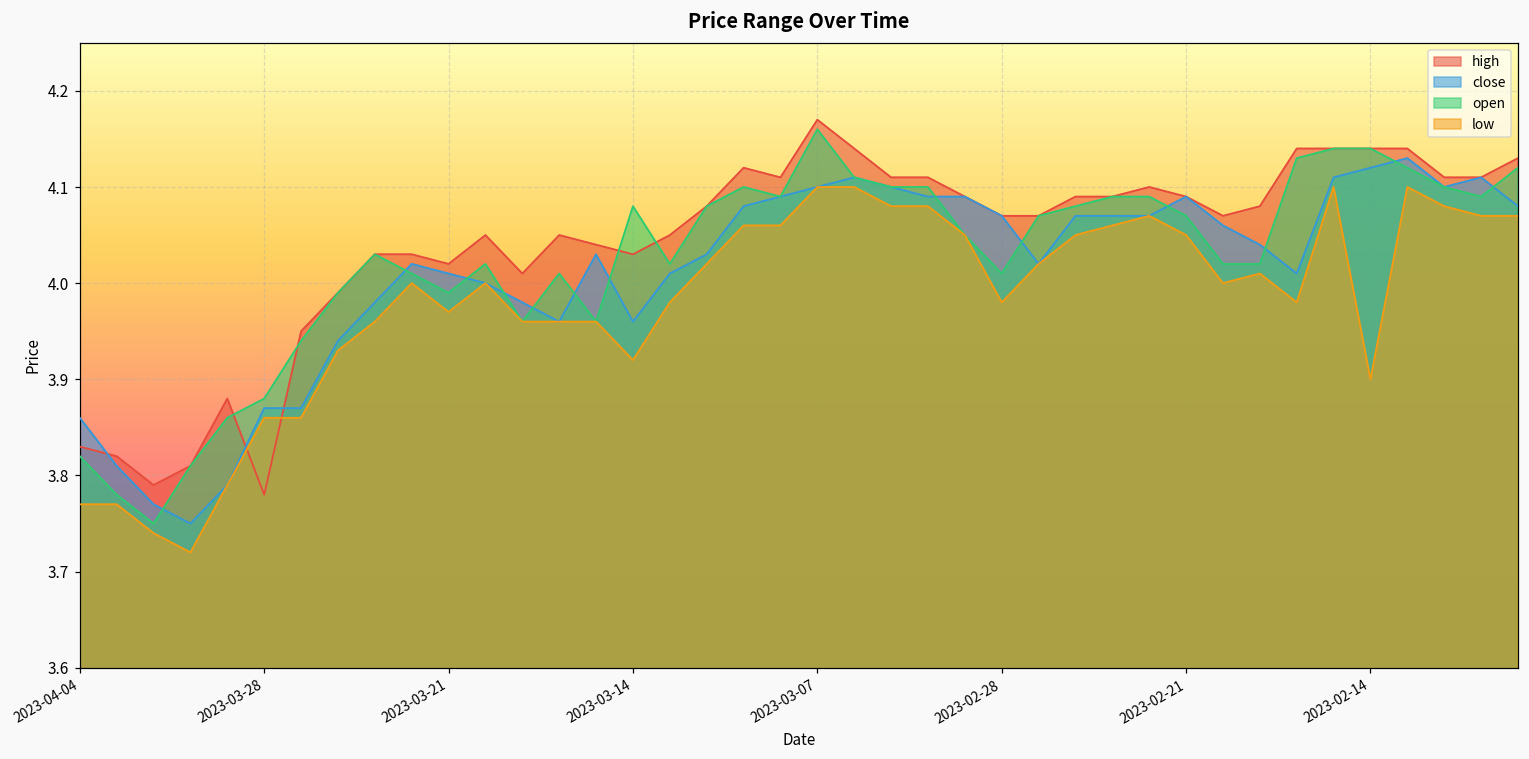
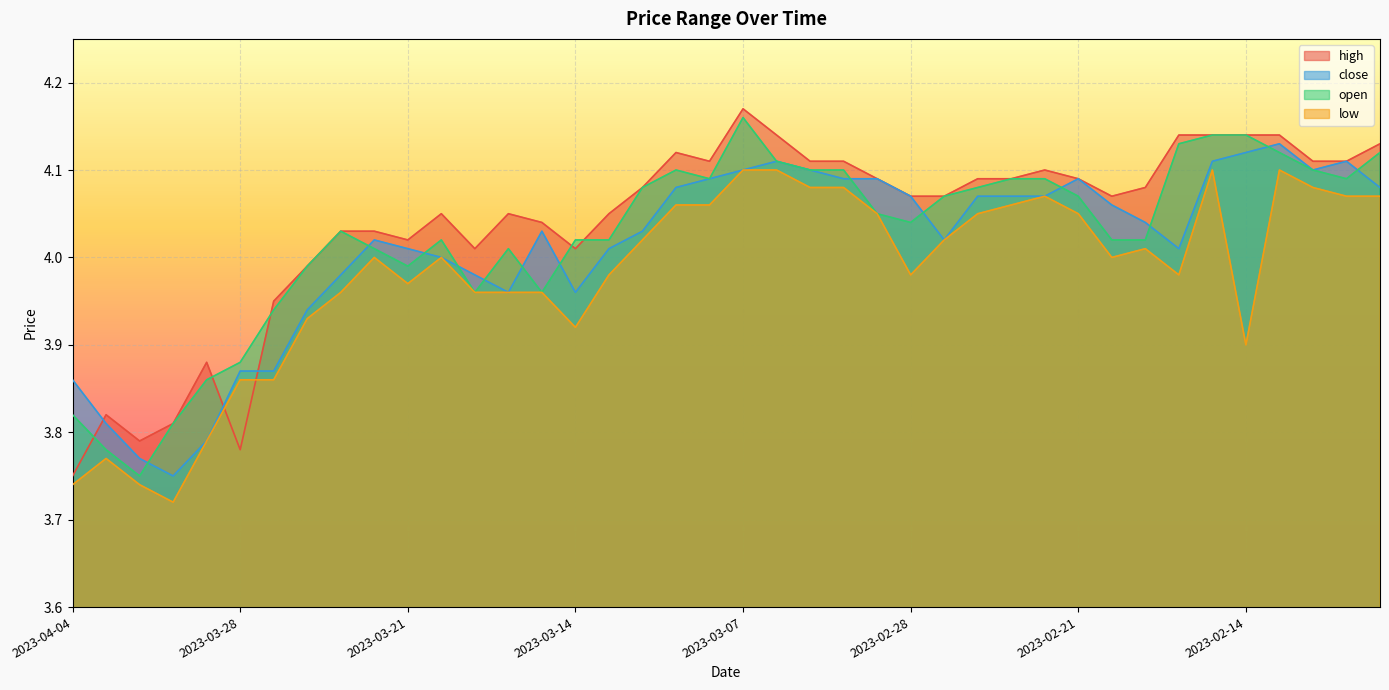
  {
    "high": {
-     "2023-04-04": 3.83,
+     "2023-04-04": 3.75,
      "2023-03-28": 3.78,
      "2023-03-21": 4.02,
-     "2023-03-14": 4.03,
+     "2023-03-14": 4.01,
      "2023-03-07": 4.17
    },
    "close": {
      "2023-04-04": 3.86,
      "2023-03-28": 3.87,
      "2023-03-21": 4.01,
      "2023-03-14": 3.96,
      "2023-02-14": 4.12
    },
    "open": {
      "2023-04-04": 3.82,
      "2023-03-28": 3.88,
      "2023-03-21": 3.99,
-     "2023-03-14": 4.08,
+     "2023-03-14": 4.02,
      "2023-03-07": 4.16,
-     "2023-02-28": 4.01,
+     "2023-02-28": 4.04,
      "2023-02-21": 4.07
    },
    "low": {
-     "2023-04-04": 3.77,
+     "2023-04-04": 3.74,
      "2023-03-28": 3.86,
      "2023-03-21": 3.97,
      "2023-03-14": 3.92,
      "2023-02-28": 3.98,
      "2023-02-21": 4.05,
      "2023-02-14": 3.90
    }
  }
